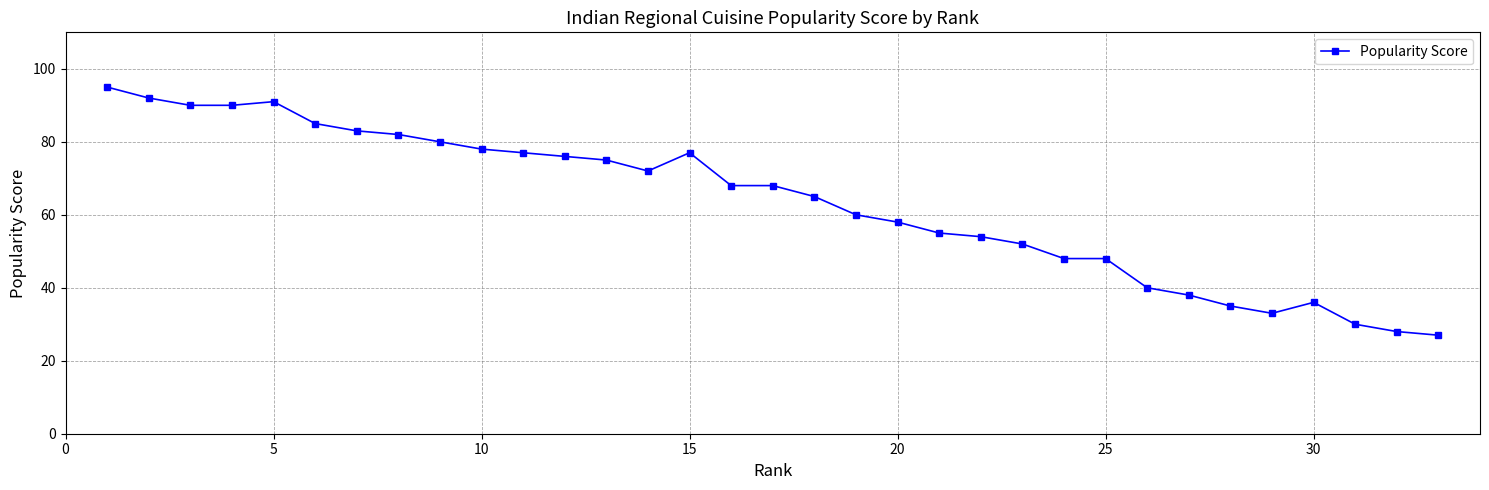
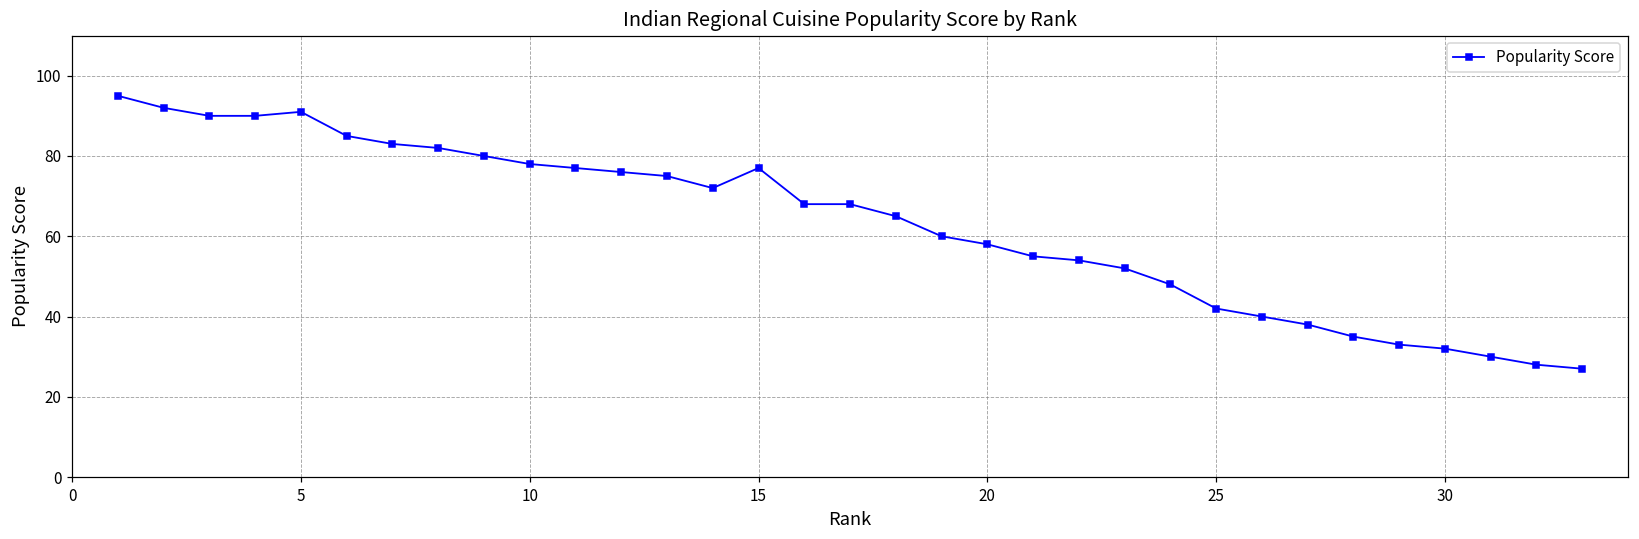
  {
    "5": 91,
    "10": 78,
    "15": 77,
    "20": 58,
-   "25": 48,
-   "30": 36
+   "25": 42,
+   "30": 32
  }
